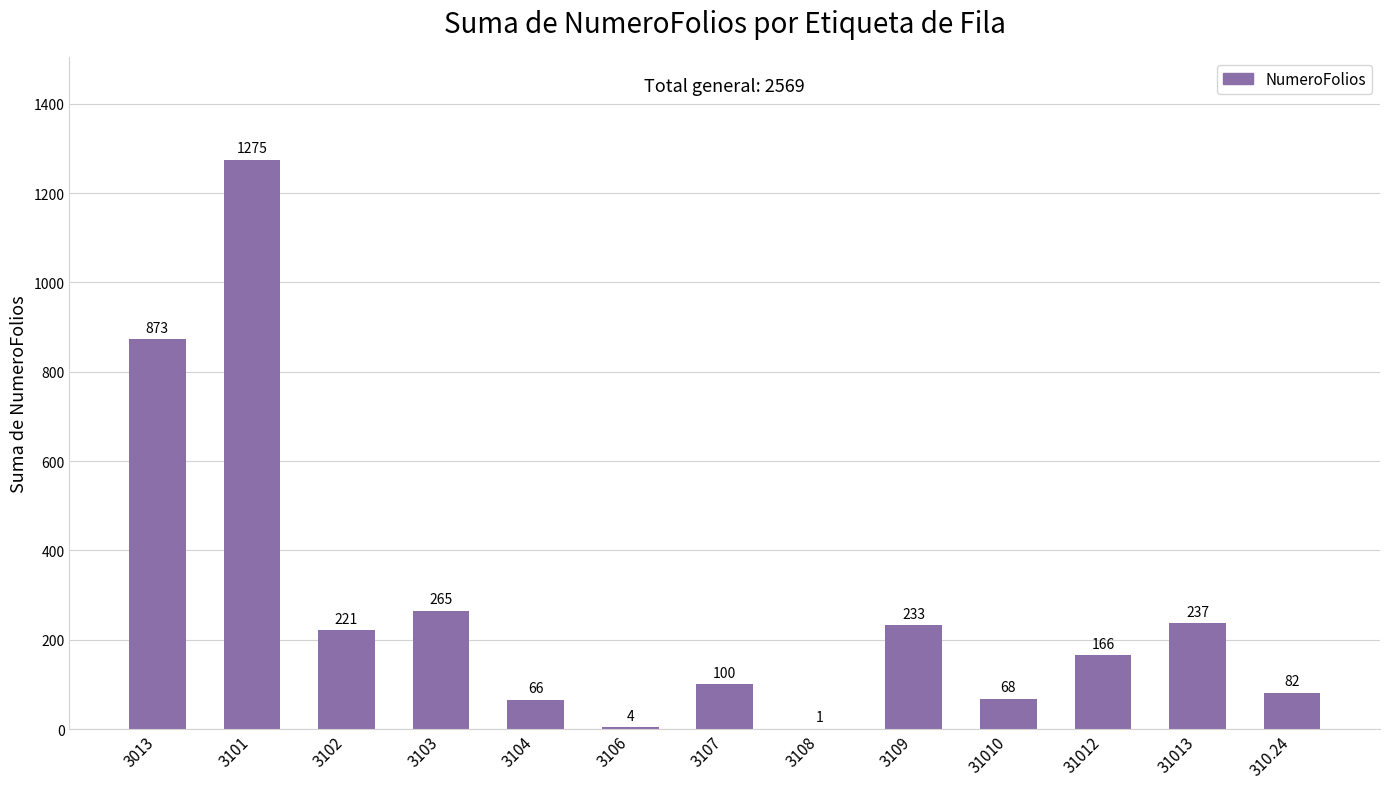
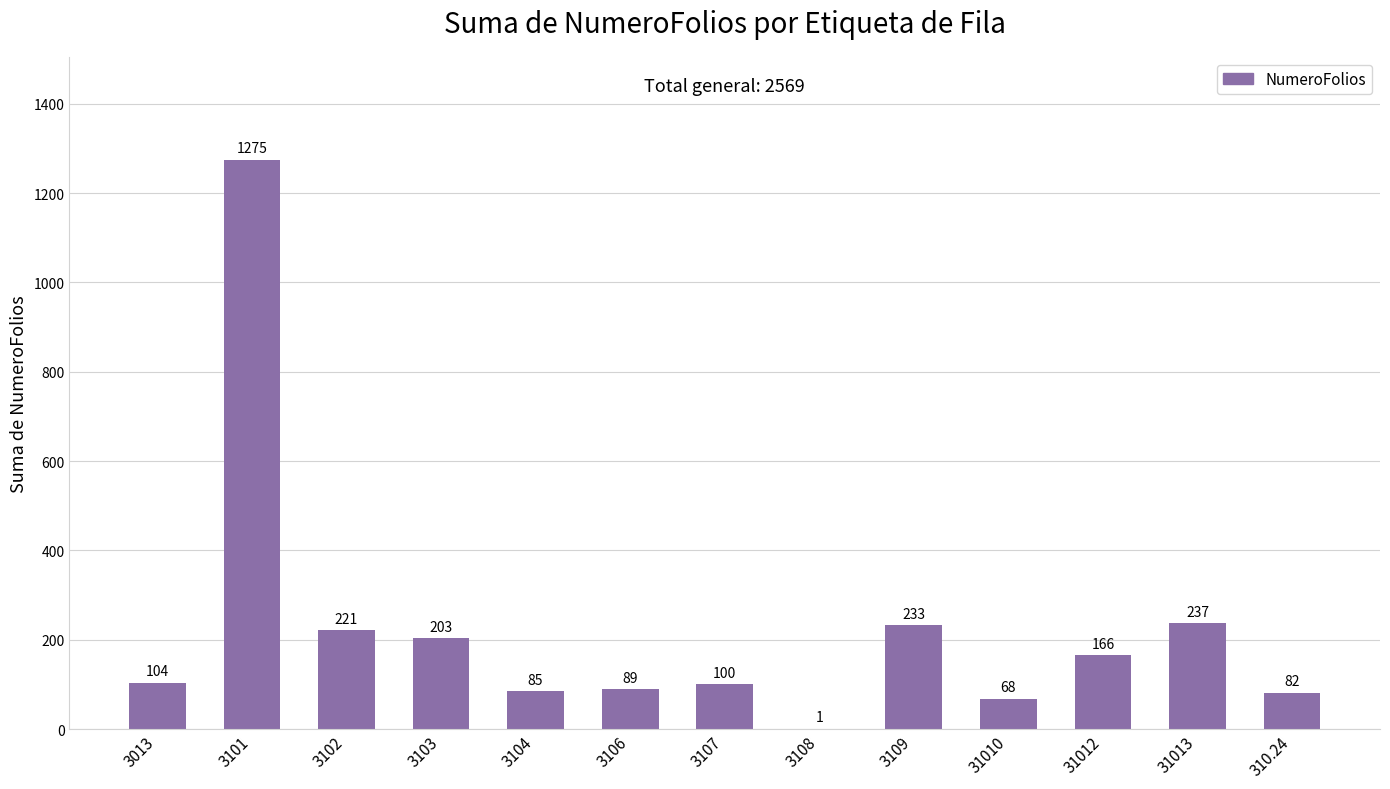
  {
-   "3013": 873,
+   "3013": 104,
    "3101": 1275,
    "3102": 221,
-   "3103": 265,
-   "3104": 66,
-   "3106": 4,
+   "3103": 203,
+   "3104": 85,
+   "3106": 89,
    "3107": 100,
    "3108": 1,
    "3109": 233,
    "31010": 68,
    "31012": 166,
    "31013": 237,
    "310.24": 82
  }
